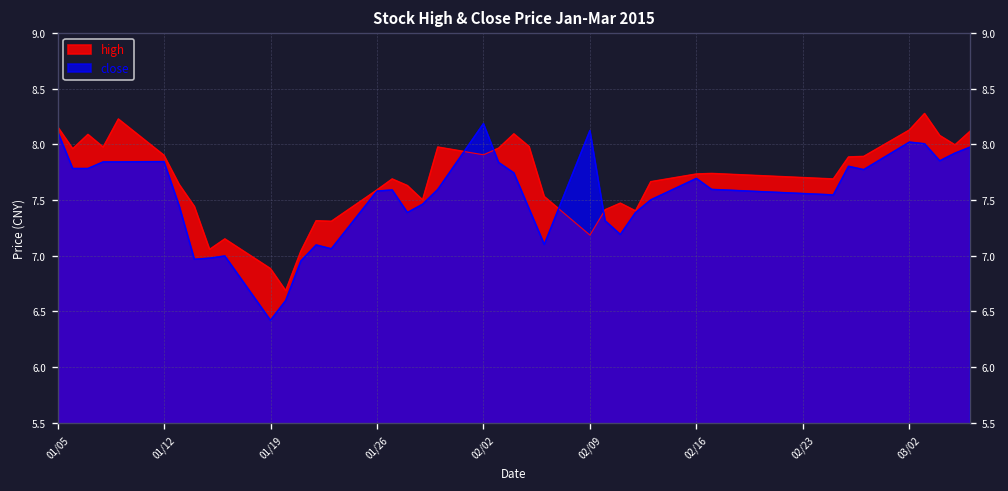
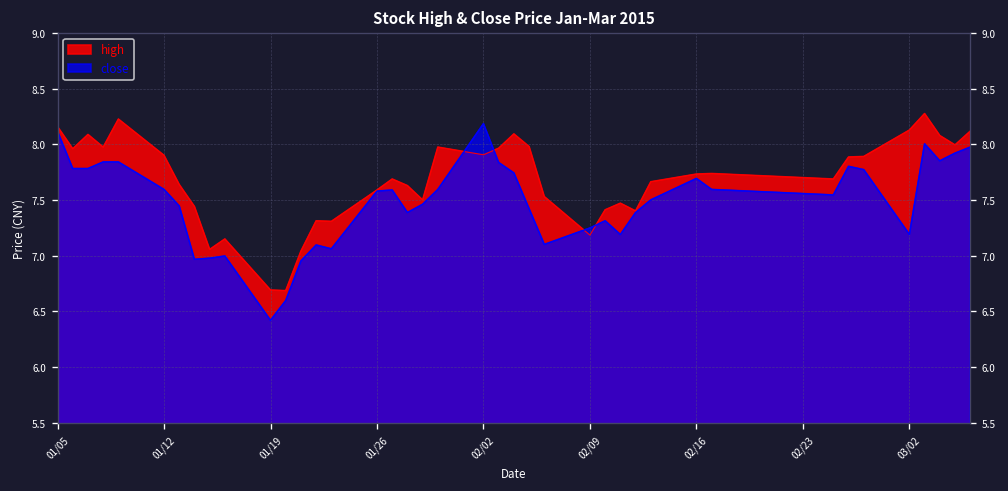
  {
    "high": {
      "01/05": 8.2,
      "01/12": 7.9,
-     "01/19": 6.9,
+     "01/19": 6.7,
      "02/02": 7.9,
      "02/09": 7.2,
      "02/16": 7.7,
      "03/02": 8.1
    },
    "close": {
      "01/05": 8.1,
-     "01/12": 7.8,
+     "01/12": 7.6,
      "01/19": 6.4,
      "02/02": 8.2,
-     "02/09": 8.1,
+     "02/09": 7.2,
      "02/16": 7.7,
-     "03/02": 8.0
+     "03/02": 7.2
    }
  }
